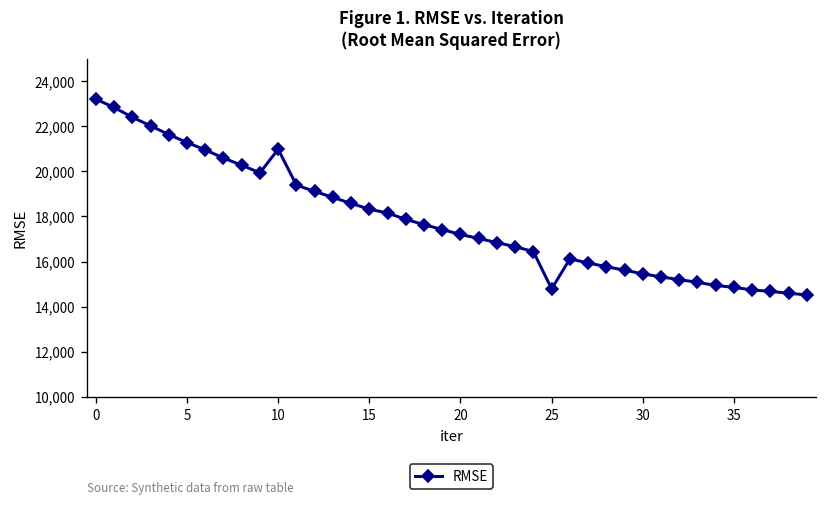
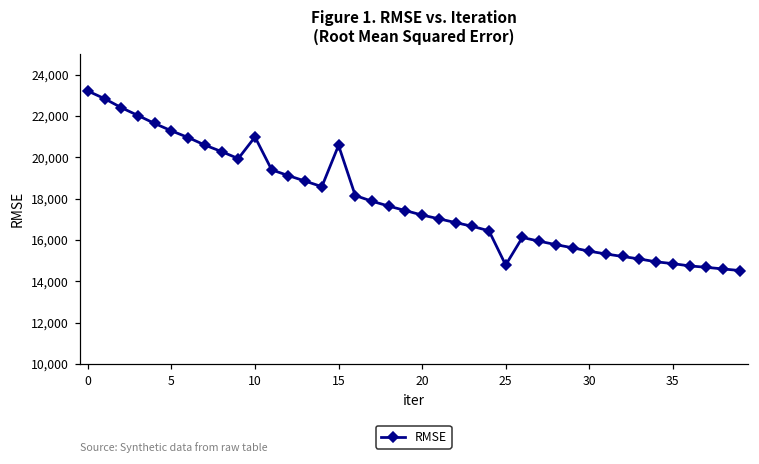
  {
    "0": "23,200",
    "5": "21,300",
    "10": "21,000",
-   "15": "18,300",
+   "15": "20,600",
    "20": "17,200",
    "25": "14,800",
    "30": "15,500",
    "35": "14,900"
  }
